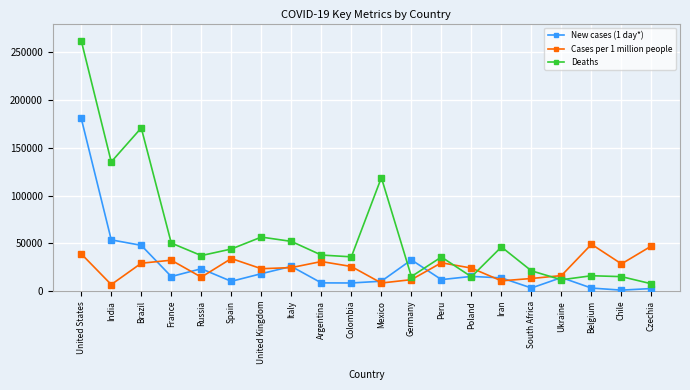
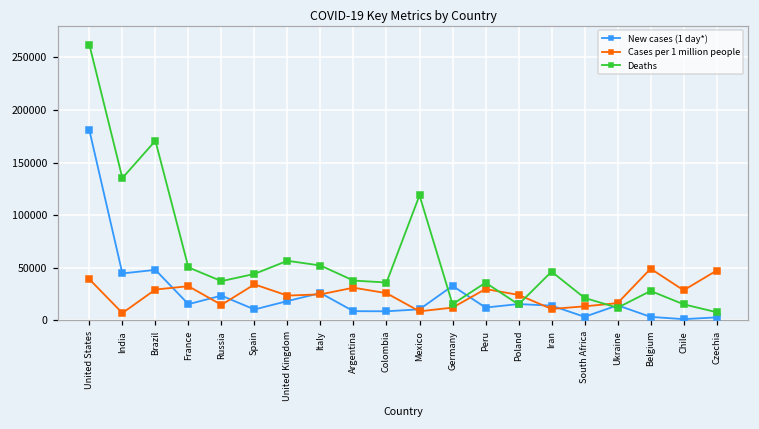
  {
    "New cases (1 day*)": {
      "United States": 180000,
-     "India": 50000,
+     "India": 40000,
      "Brazil": 50000,
      "France": 20000,
      "Russia": 20000,
      "Spain": 10000,
      "United Kingdom": 20000,
      "Argentina": 10000,
      "Colombia": 10000,
      "Germany": 30000,
      "Peru": 10000,
      "Iran": 10000,
      "South Africa": 0,
      "Belgium": 0,
      "Chile": 0,
      "Czechia": 0
    },
    "Cases per 1 million people": {
      "United States": 40000,
      "India": 10000,
      "Brazil": 30000,
      "France": 30000,
      "Russia": 10000,
      "Spain": 30000,
      "United Kingdom": 20000,
      "Argentina": 30000,
      "Colombia": 30000,
      "Germany": 10000,
      "Peru": 30000,
      "Poland": 20000,
      "Iran": 10000,
      "South Africa": 10000,
      "Belgium": 50000,
      "Chile": 30000,
      "Czechia": 50000
    },
    "Deaths": {
      "United States": 260000,
      "India": 140000,
      "Brazil": 170000,
      "France": 50000,
      "Russia": 40000,
      "Spain": 40000,
      "United Kingdom": 60000,
      "Italy": 50000,
      "Argentina": 40000,
      "Colombia": 40000,
      "Mexico": 120000,
      "Germany": 20000,
      "Peru": 40000,
      "Iran": 50000,
      "South Africa": 20000,
-     "Belgium": 20000,
+     "Belgium": 30000,
      "Chile": 20000,
      "Czechia": 10000
    }
  }
